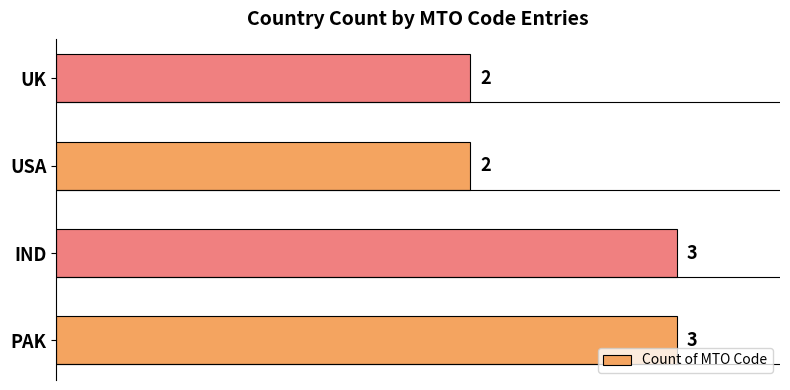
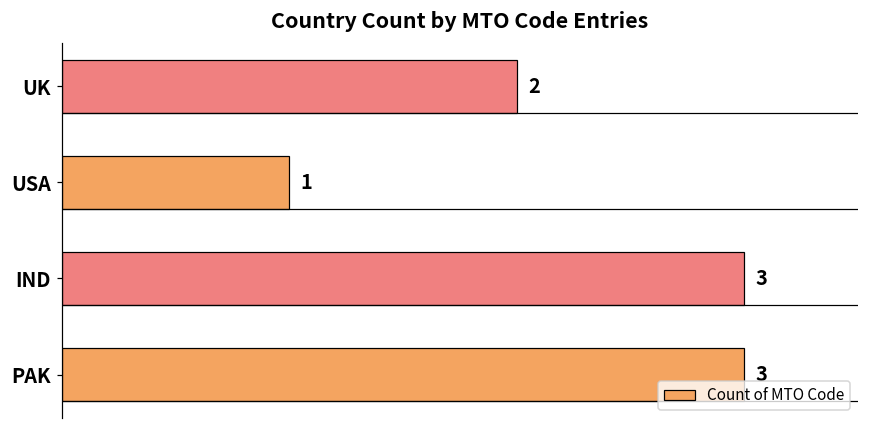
  {
    "UK": 2,
-   "USA": 2,
+   "USA": 1,
    "IND": 3
  }
